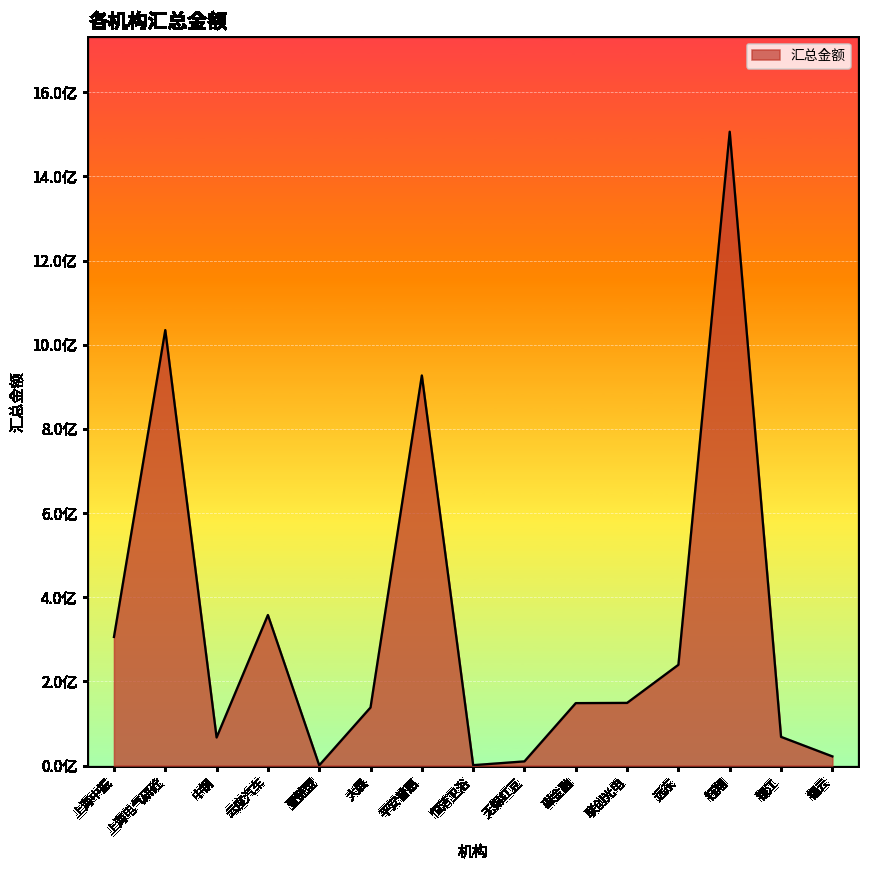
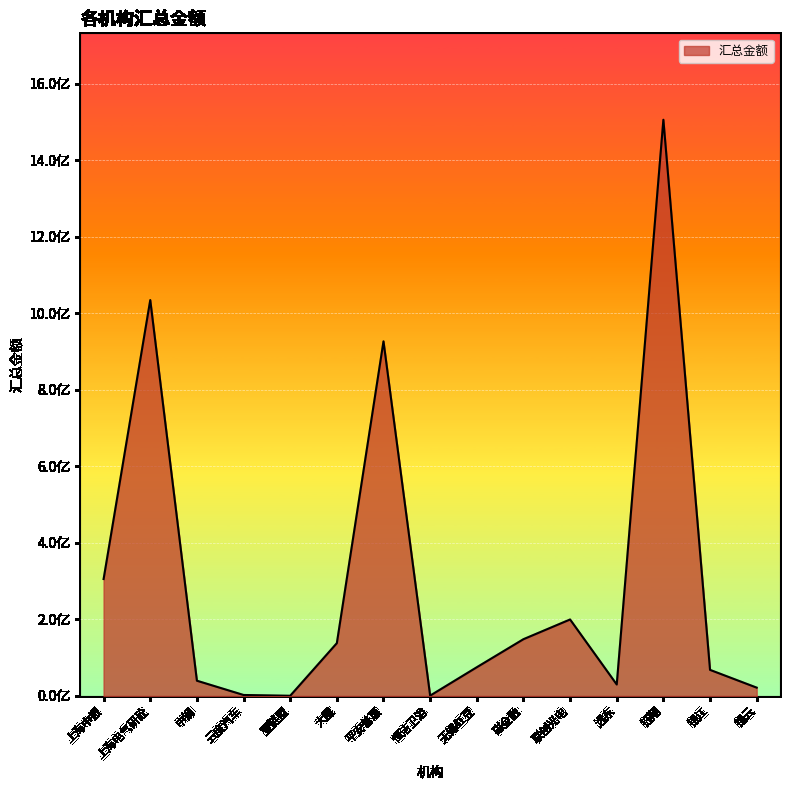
  {
    "上海中振": "3.1亿",
    "上海电气研砼": "10.3亿",
-   "中钢": "0.7亿",
-   "云度汽车": "3.6亿",
+   "中钢": "0.4亿",
+   "云度汽车": "0.0亿",
    "壹链盟": "0.0亿",
    "大展": "1.4亿",
    "平安普惠": "9.3亿",
    "恒洁卫浴": "0.0亿",
-   "无锡红豆": "0.1亿",
+   "无锡红豆": "0.8亿",
    "磁金融": "1.5亿",
-   "联创光电": "1.5亿",
-   "远东": "2.4亿",
+   "联创光电": "2.0亿",
+   "远东": "0.3亿",
    "钰翔": "15.1亿",
    "银江": "0.7亿",
    "锱云": "0.2亿"
  }
